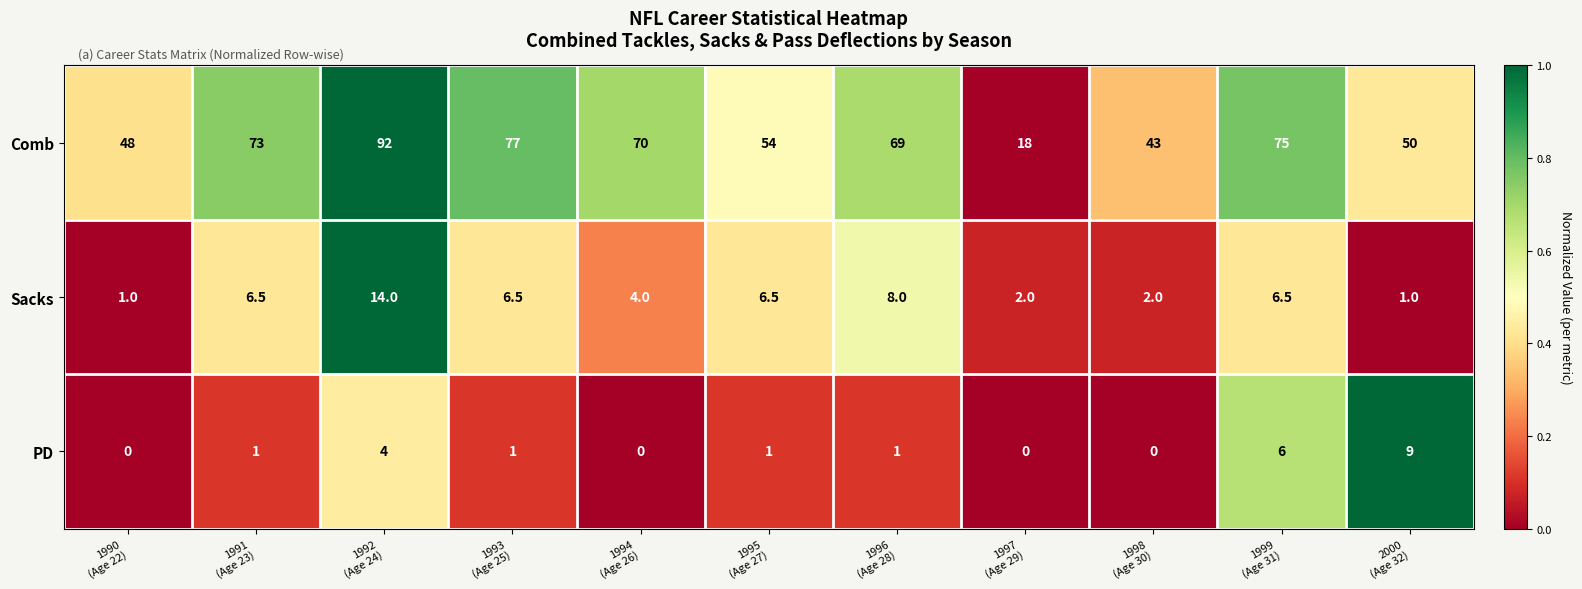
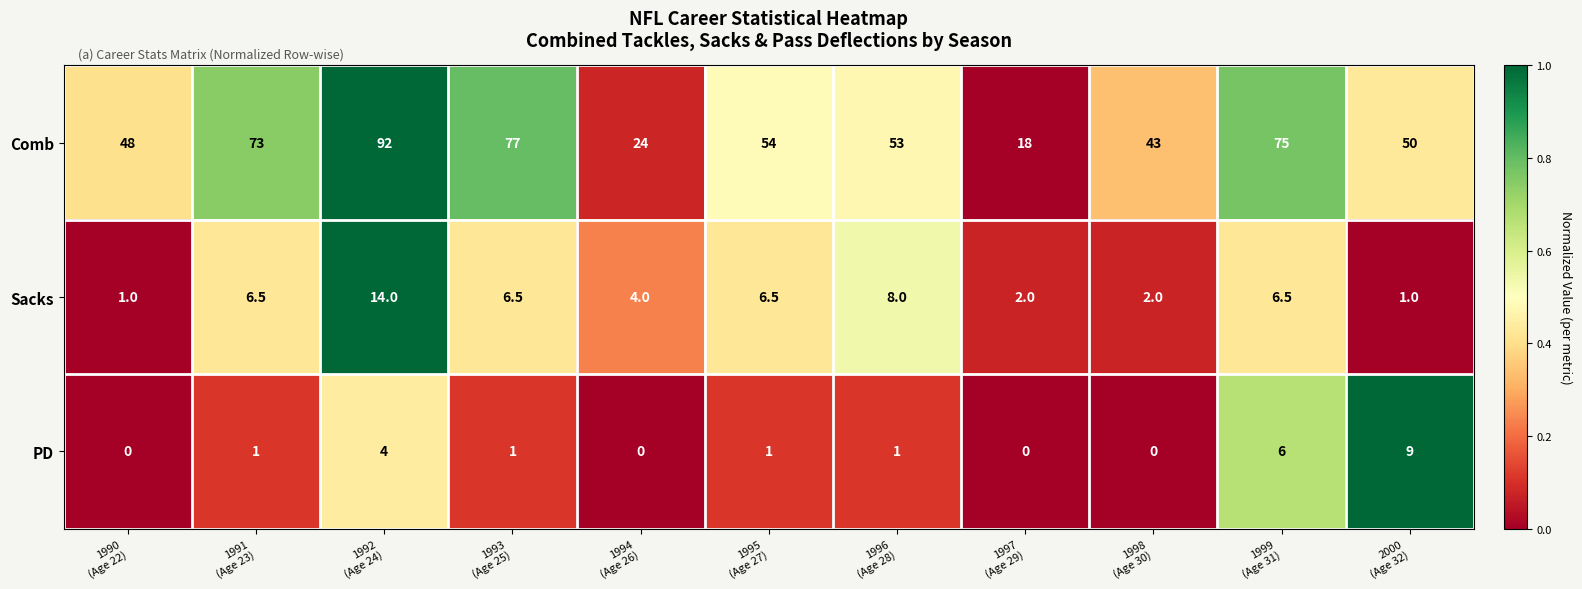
  {
    "Comb": {
      "1990 (Age 22)": 48,
      "1991 (Age 23)": 73,
      "1992 (Age 24)": 92,
      "1993 (Age 25)": 77,
-     "1994 (Age 26)": 70,
+     "1994 (Age 26)": 24,
      "1995 (Age 27)": 54,
-     "1996 (Age 28)": 69,
+     "1996 (Age 28)": 53,
      "1997 (Age 29)": 18,
      "1998 (Age 30)": 43,
      "1999 (Age 31)": 75,
      "2000 (Age 32)": 50
    },
    "Sacks": {
      "1990 (Age 22)": 1.0,
      "1991 (Age 23)": 6.5,
      "1992 (Age 24)": 14.0,
      "1993 (Age 25)": 6.5,
      "1994 (Age 26)": 4.0,
      "1995 (Age 27)": 6.5,
      "1996 (Age 28)": 8.0,
      "1997 (Age 29)": 2.0,
      "1998 (Age 30)": 2.0,
      "1999 (Age 31)": 6.5,
      "2000 (Age 32)": 1.0
    },
    "PD": {
      "1990 (Age 22)": 0,
      "1991 (Age 23)": 1,
      "1992 (Age 24)": 4,
      "1993 (Age 25)": 1,
      "1994 (Age 26)": 0,
      "1995 (Age 27)": 1,
      "1996 (Age 28)": 1,
      "1997 (Age 29)": 0,
      "1998 (Age 30)": 0,
      "1999 (Age 31)": 6,
      "2000 (Age 32)": 9
    }
  }
